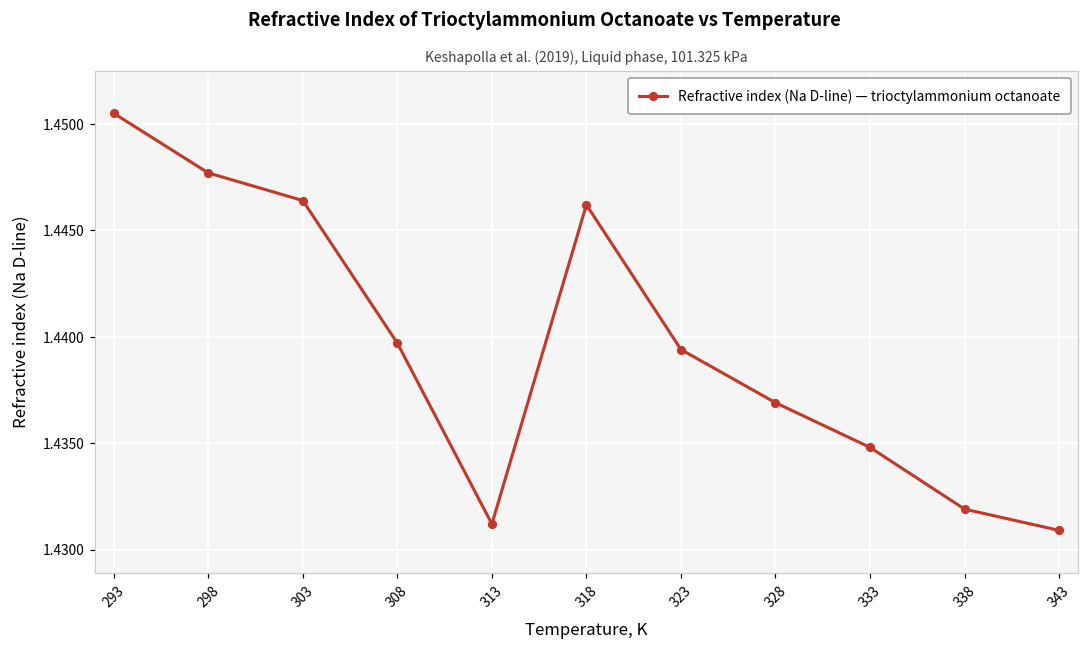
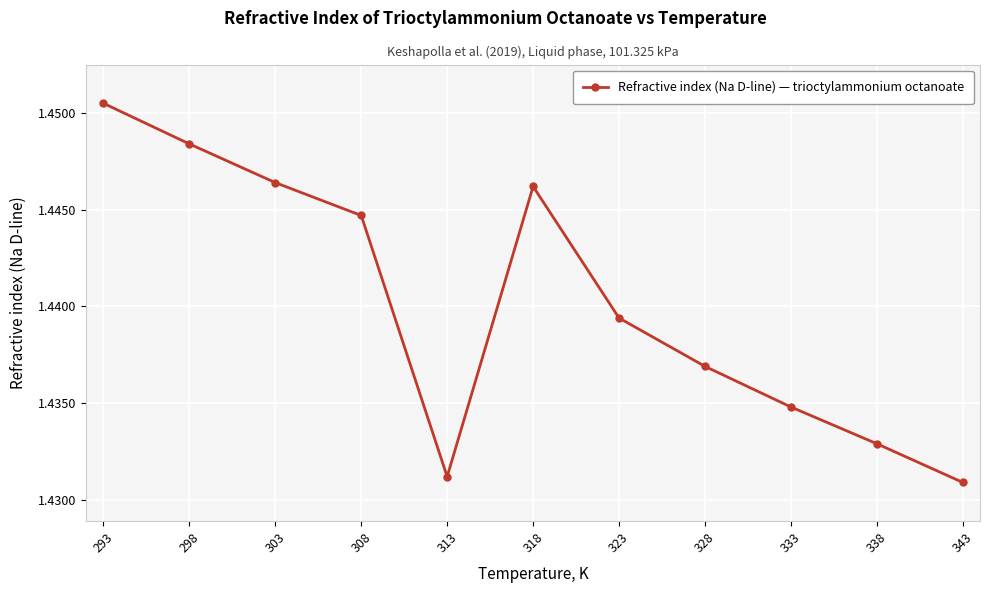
  {
    "293": 1.4505,
-   "298": 1.4477,
+   "298": 1.4484,
    "303": 1.4464,
-   "308": 1.4397,
+   "308": 1.4447,
    "313": 1.4312,
    "318": 1.4462,
    "323": 1.4394,
    "328": 1.4369,
    "333": 1.4348,
-   "338": 1.4319,
+   "338": 1.4329,
    "343": 1.4309
  }
